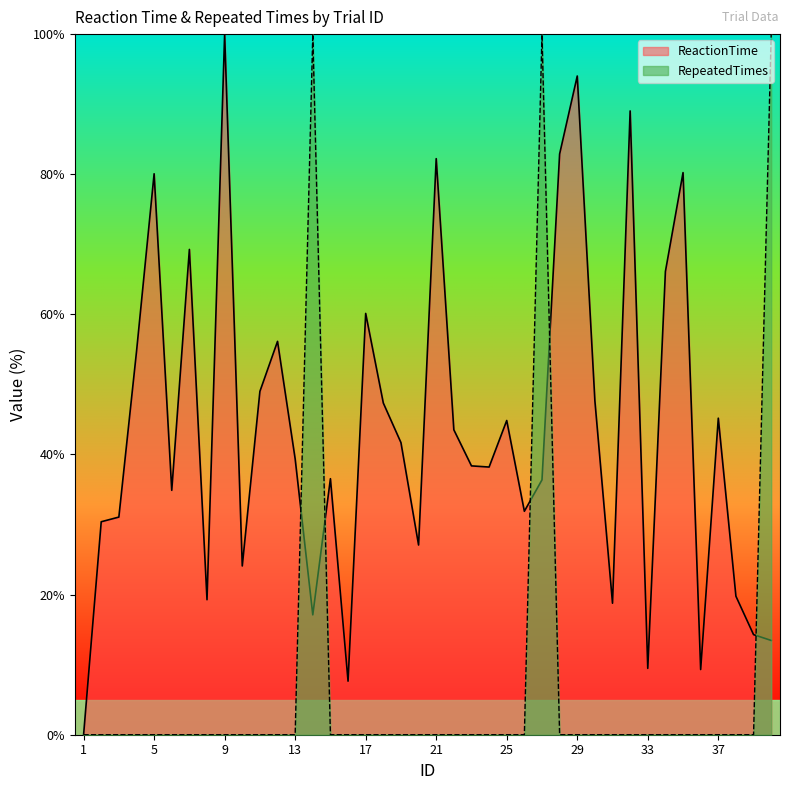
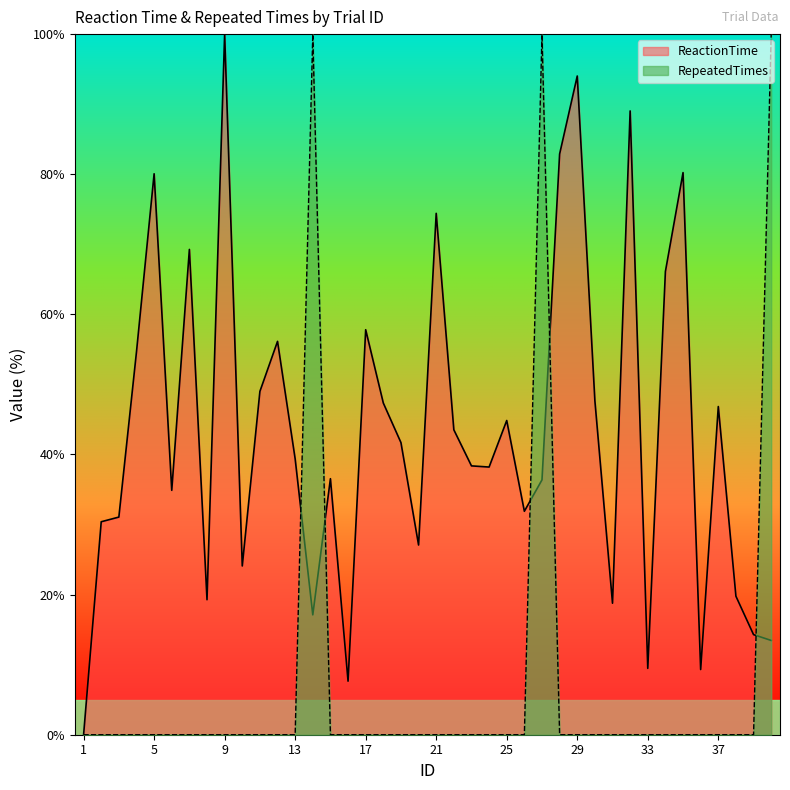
  {
    "ReactionTime": {
      "5": "80%",
      "9": "100%",
      "13": "39%",
-     "17": "60%",
-     "21": "82%",
+     "17": "58%",
+     "21": "74%",
      "25": "45%",
      "29": "94%",
      "33": "9%",
-     "37": "45%"
+     "37": "47%"
    }
  }
